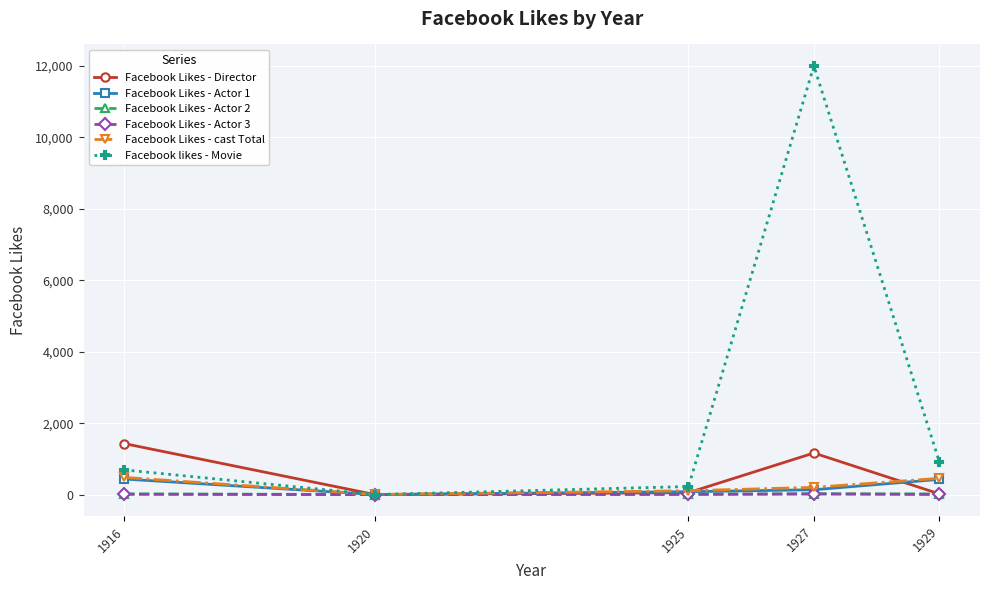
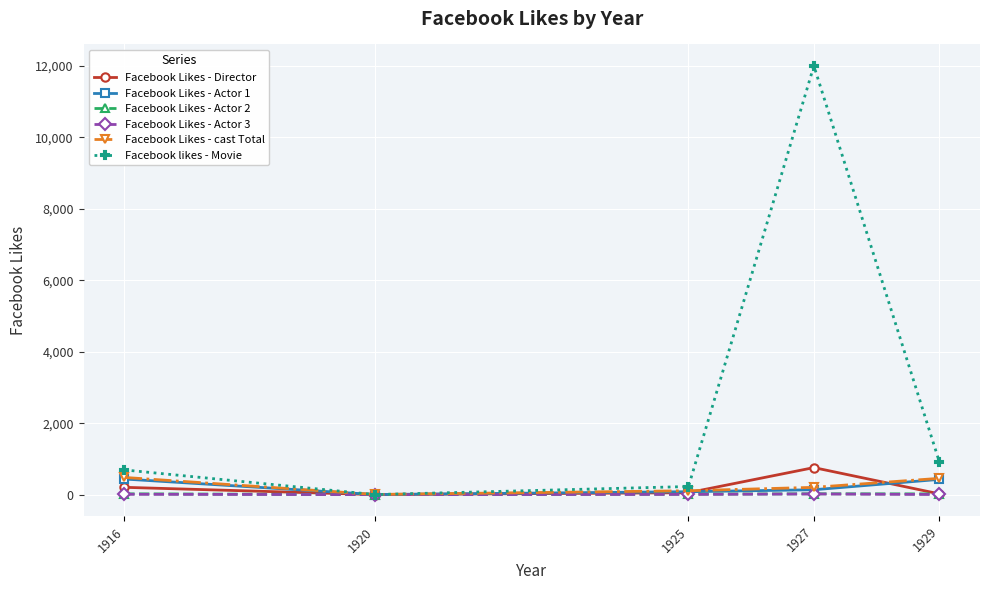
  {
    "Facebook Likes - Director": {
-     "1916": "1,400",
-     "1927": "1,200"
+     "1916": "200",
+     "1927": "800"
    }
  }
